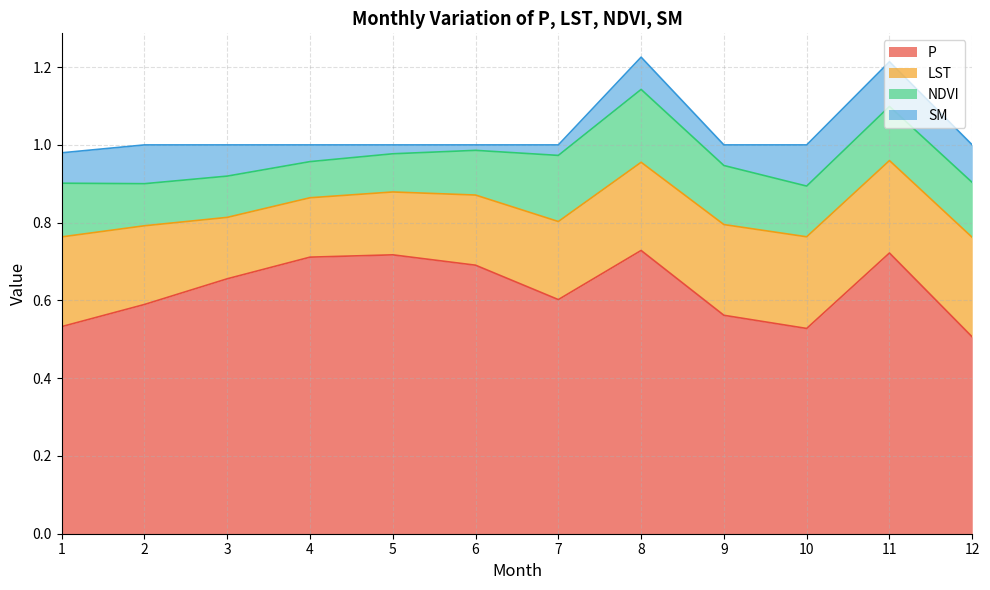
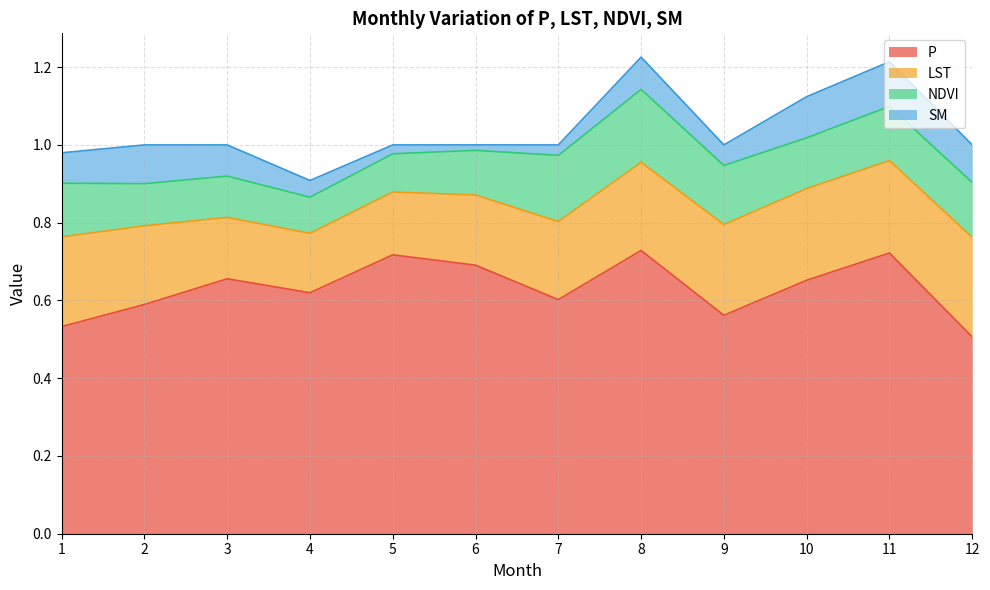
  {
    "P": {
      "1": 0.53,
      "2": 0.59,
      "3": 0.66,
-     "4": 0.71,
+     "4": 0.62,
      "5": 0.72,
      "6": 0.69,
      "7": 0.60,
      "8": 0.73,
      "9": 0.56,
-     "10": 0.53,
+     "10": 0.65,
      "11": 0.72,
      "12": 0.51
    },
    "LST": {
      "1": 0.23,
      "2": 0.20,
      "3": 0.16,
      "4": 0.15,
      "5": 0.16,
      "6": 0.18,
      "7": 0.20,
      "8": 0.23,
      "9": 0.23,
      "10": 0.24,
      "11": 0.24,
      "12": 0.26
    },
    "NDVI": {
      "1": 0.14,
      "2": 0.11,
      "3": 0.11,
      "4": 0.09,
      "5": 0.10,
      "6": 0.11,
      "7": 0.17,
      "8": 0.19,
      "9": 0.15,
      "10": 0.13,
      "12": 0.14
    },
    "SM": {
      "1": 0.08,
      "2": 0.10,
      "3": 0.08,
      "4": 0.04,
      "5": 0.02,
      "6": 0.01,
      "7": 0.03,
      "8": 0.08,
      "9": 0.05,
      "10": 0.11,
      "12": 0.10
    }
  }
